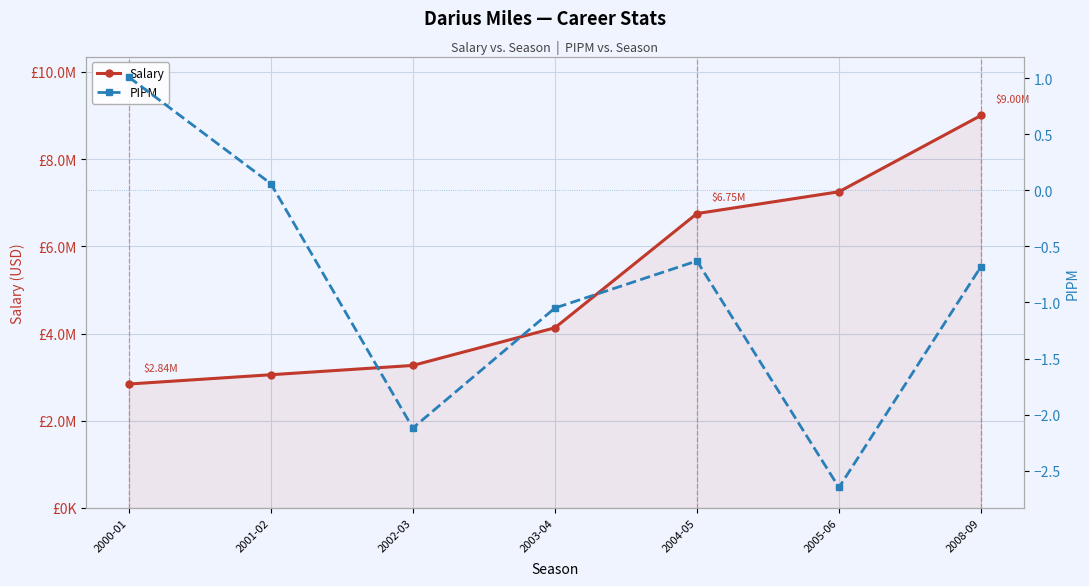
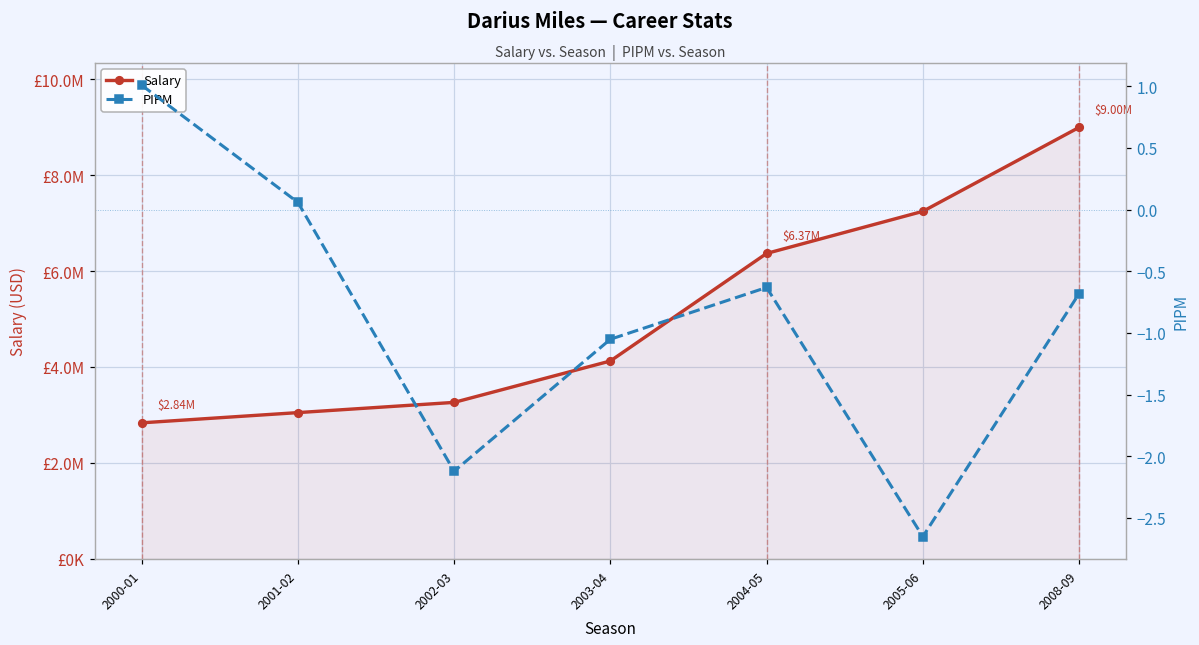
  {
    "Salary": {
      "2000-01": "$2.84M",
-     "2004-05": "$6.75M",
+     "2004-05": "$6.37M",
      "2008-09": "$9.00M"
    }
  }
